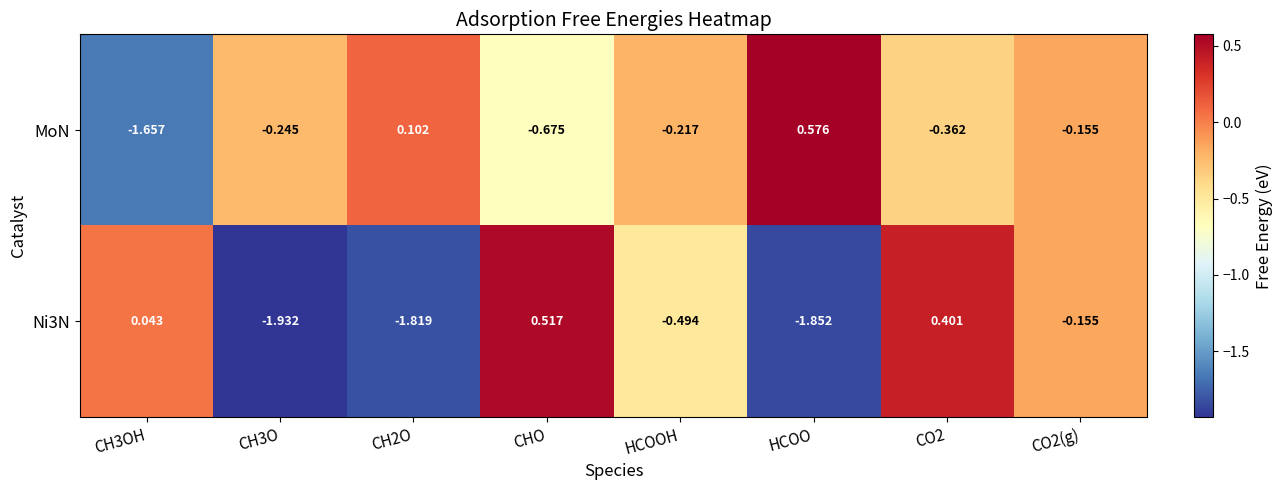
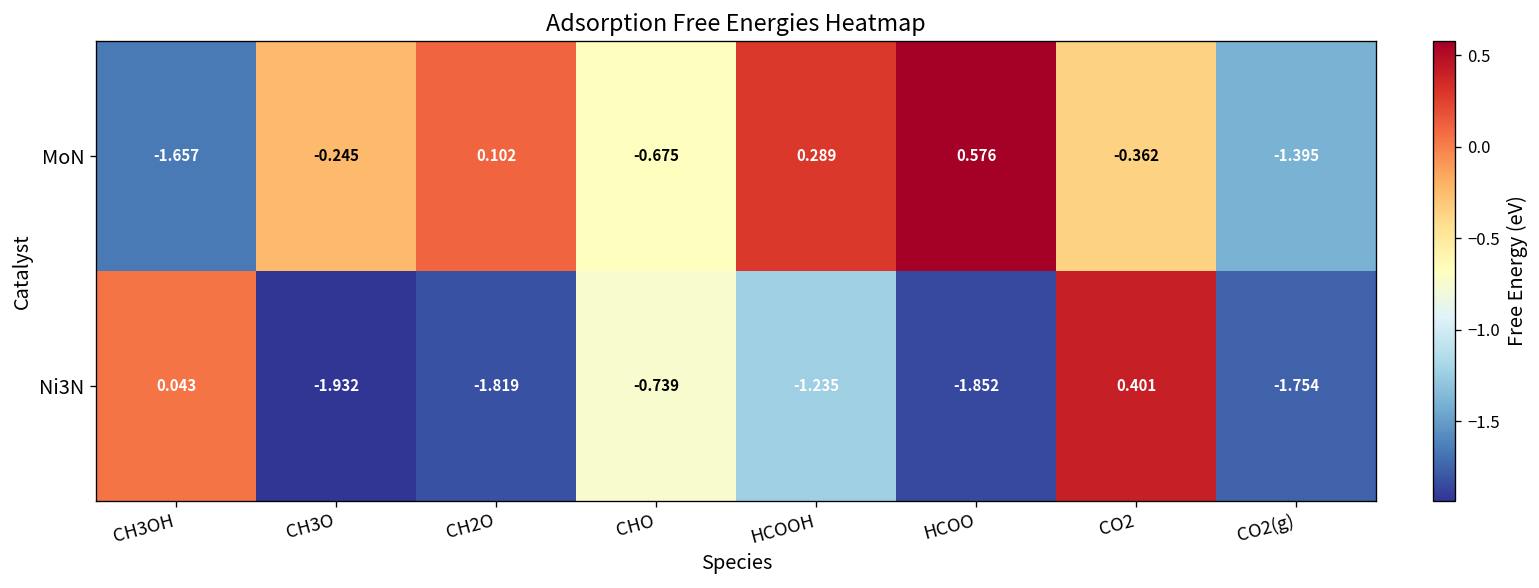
  {
    "MoN": {
      "CH3OH": -1.657,
      "CH3O": -0.245,
      "CH2O": 0.102,
      "CHO": -0.675,
-     "HCOOH": -0.217,
+     "HCOOH": 0.289,
      "HCOO": 0.576,
      "CO2": -0.362,
-     "CO2(g)": -0.155
+     "CO2(g)": -1.395
    },
    "Ni3N": {
      "CH3OH": 0.043,
      "CH3O": -1.932,
      "CH2O": -1.819,
-     "CHO": 0.517,
-     "HCOOH": -0.494,
+     "CHO": -0.739,
+     "HCOOH": -1.235,
      "HCOO": -1.852,
      "CO2": 0.401,
-     "CO2(g)": -0.155
+     "CO2(g)": -1.754
    }
  }
